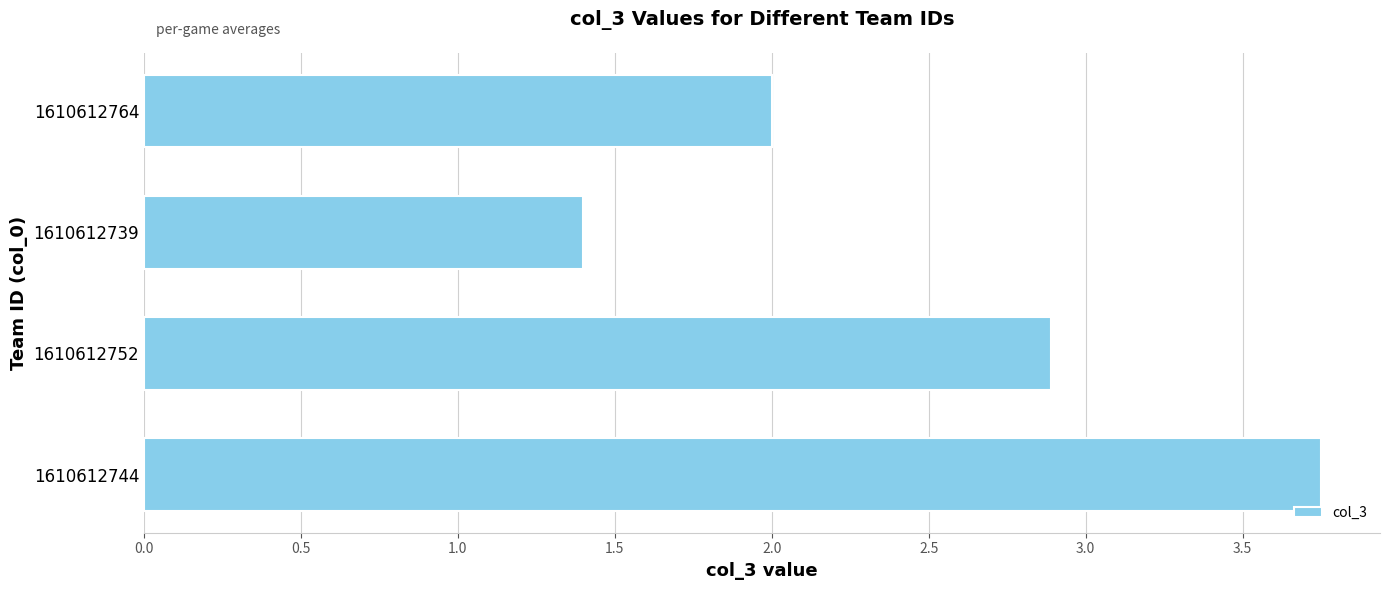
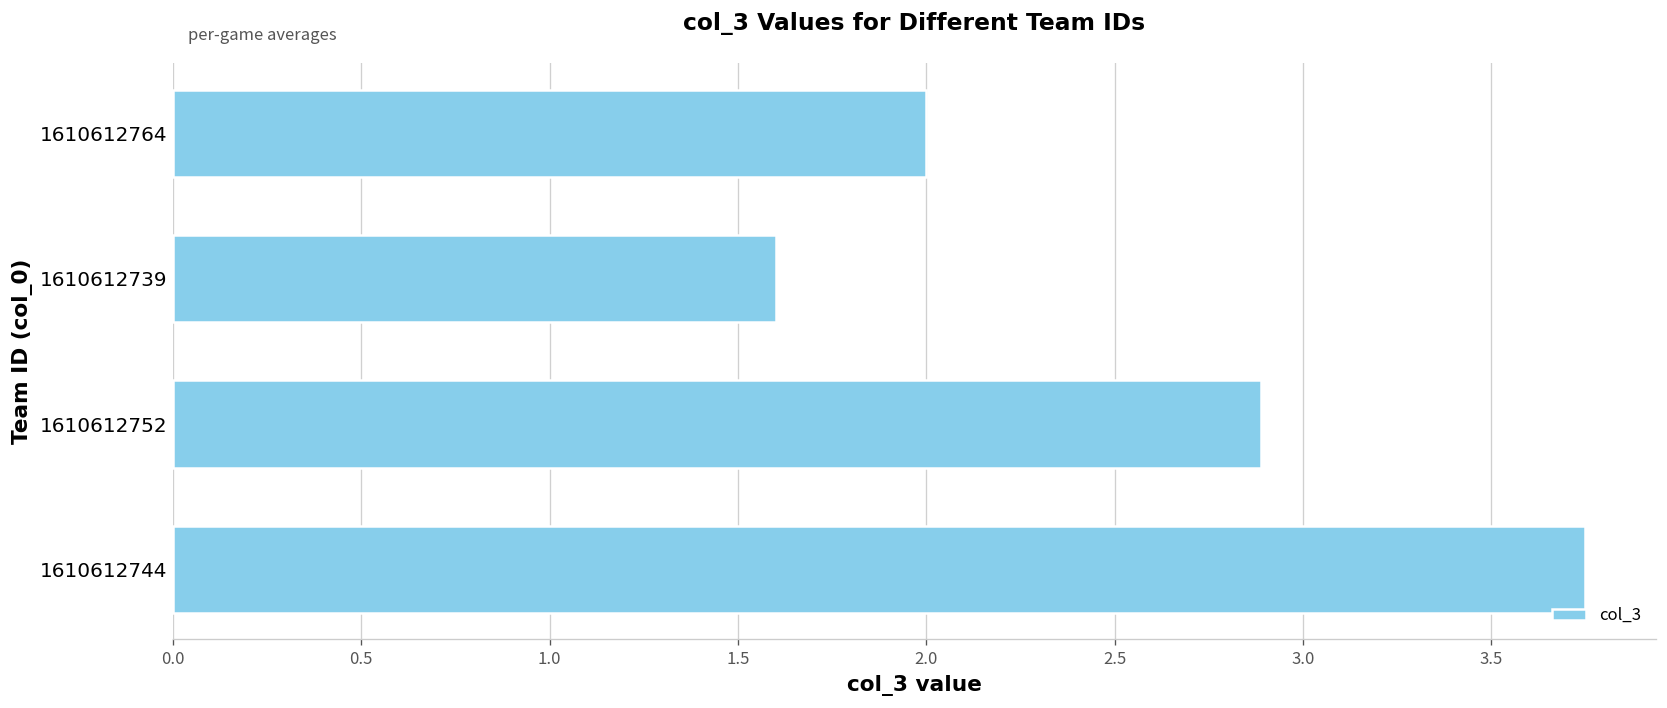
  {
    "1610612764": 2.0,
-   "1610612739": 1.4,
+   "1610612739": 1.6,
    "1610612752": 2.89,
    "1610612744": 3.75
  }
